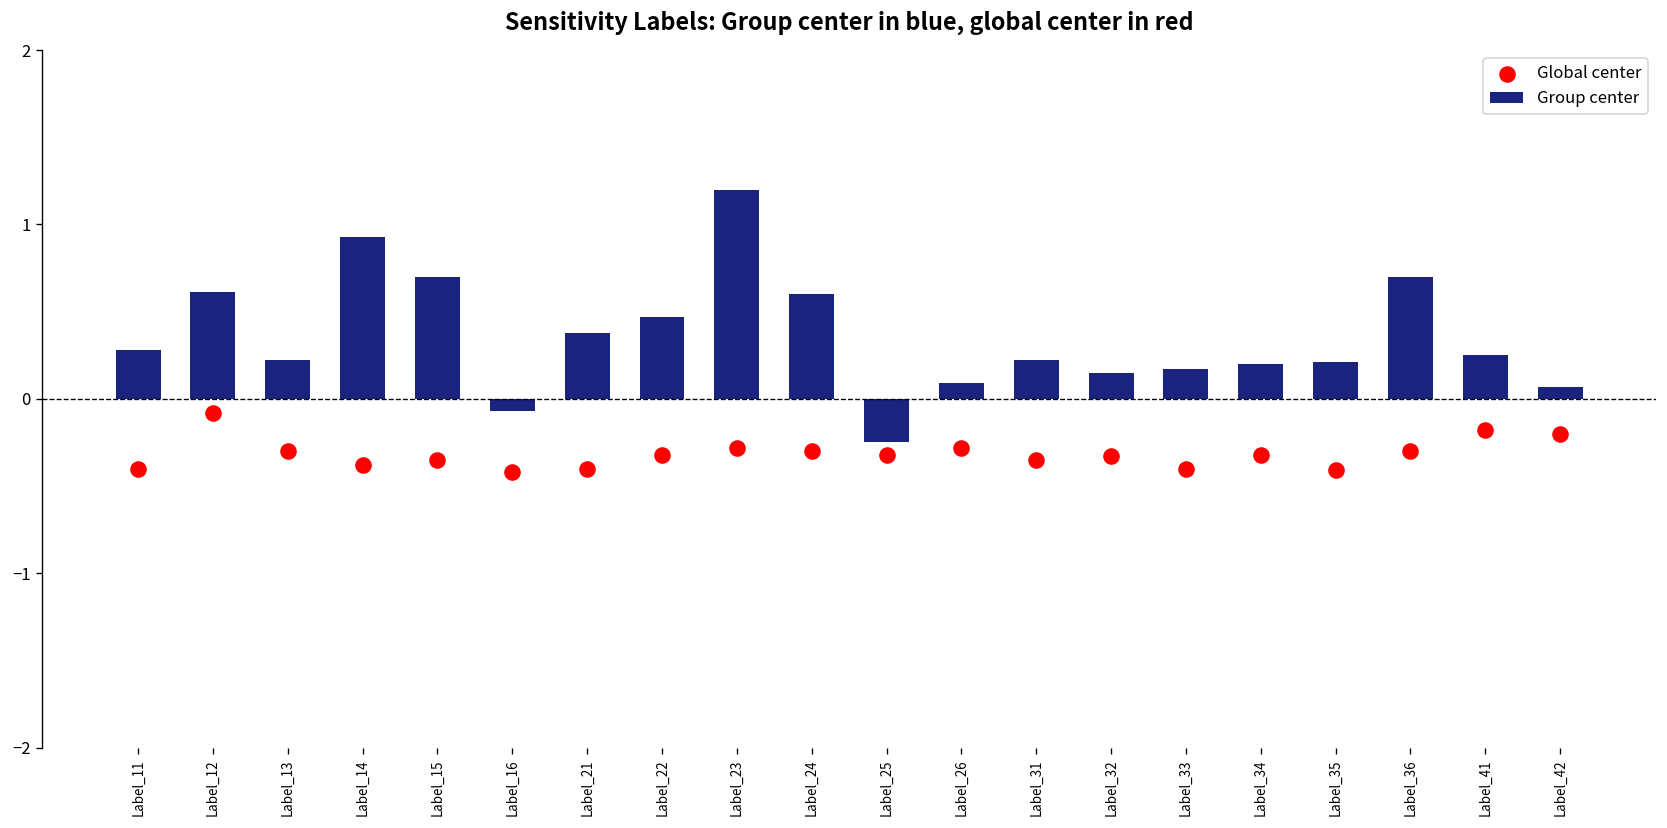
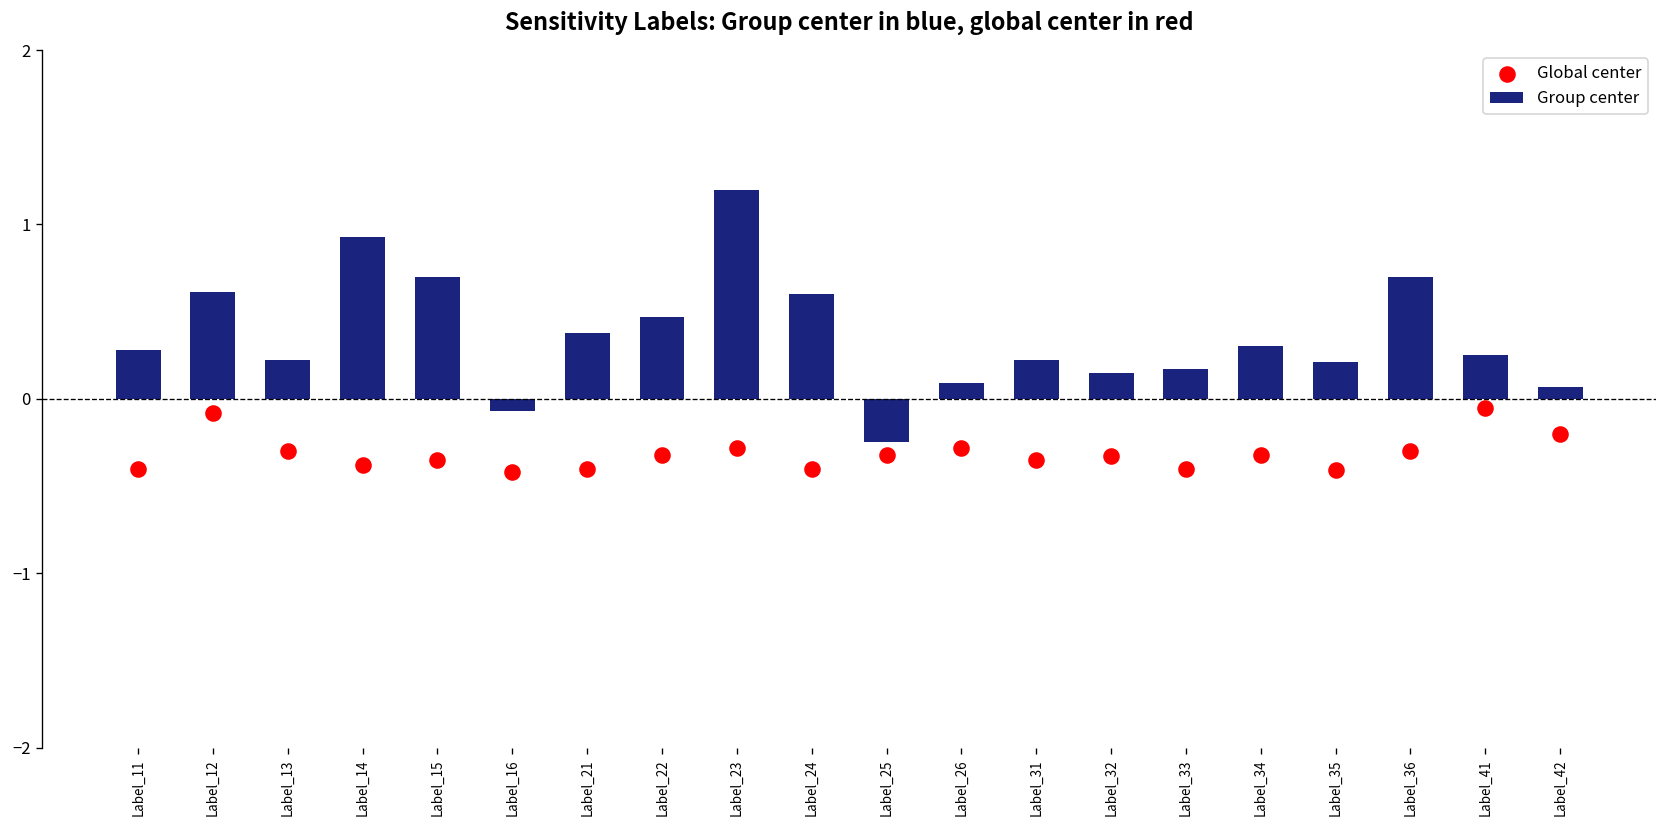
  {
    "Group center": {
      "Label_11": 0.28,
      "Label_12": 0.6,
      "Label_13": 0.22,
      "Label_14": 0.93,
      "Label_15": 0.7,
      "Label_16": -0.07,
      "Label_21": 0.38,
      "Label_22": 0.47,
      "Label_23": 1.2,
      "Label_24": 0.6,
      "Label_25": -0.25,
      "Label_26": 0.1,
      "Label_31": 0.22,
      "Label_32": 0.15,
      "Label_33": 0.17,
-     "Label_34": 0.2,
+     "Label_34": 0.3,
      "Label_35": 0.2,
      "Label_36": 0.7,
      "Label_41": 0.25,
      "Label_42": 0.07
    },
    "Global center": {
-     "Label_24": -0.3,
-     "Label_41": -0.18
+     "Label_24": -0.4,
+     "Label_41": -0.05
    }
  }
